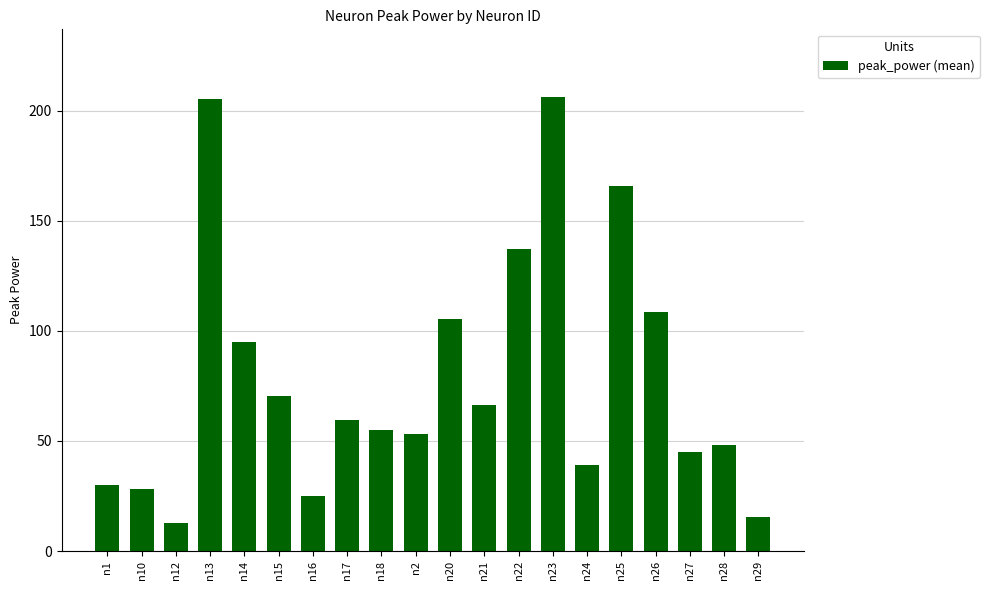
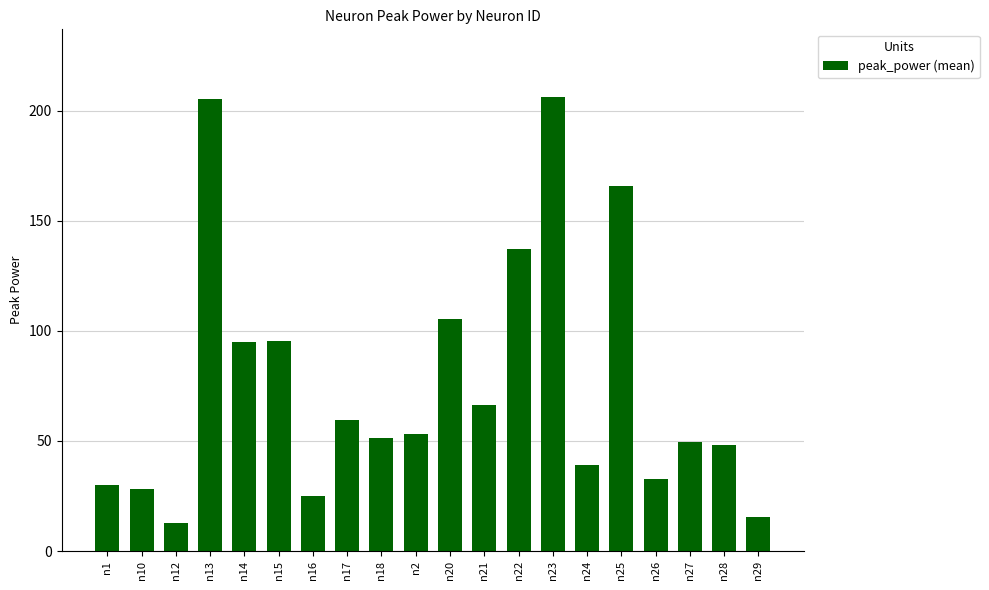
  {
    "n1": 30,
    "n10": 28,
    "n12": 13,
    "n13": 206,
    "n14": 95,
-   "n15": 71,
+   "n15": 95,
    "n16": 25,
    "n17": 60,
-   "n18": 55,
+   "n18": 51,
    "n2": 53,
    "n20": 105,
    "n21": 66,
    "n22": 137,
    "n23": 206,
    "n24": 39,
    "n25": 166,
-   "n26": 108,
-   "n27": 45,
+   "n26": 33,
+   "n27": 50,
    "n28": 48,
    "n29": 15
  }
